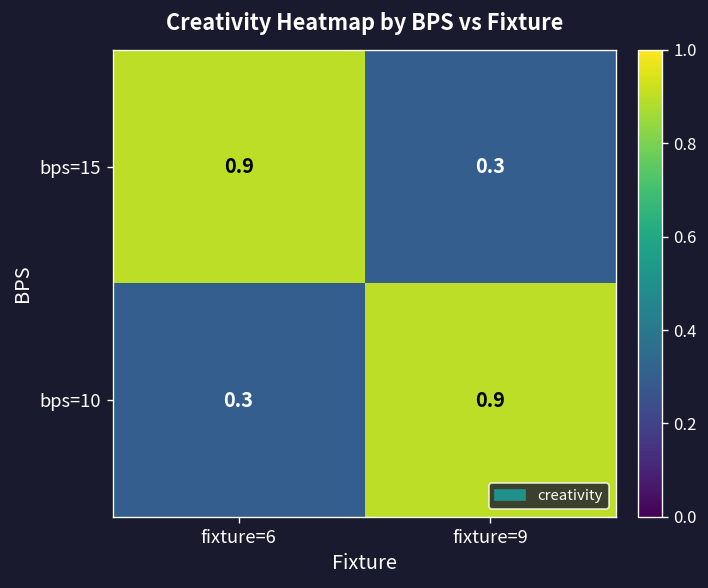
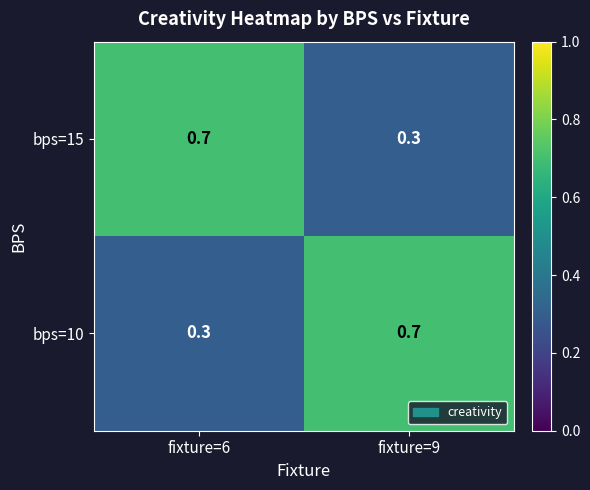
  {
    "bps=15": {
-     "fixture=6": 0.9,
+     "fixture=6": 0.7,
      "fixture=9": 0.3
    },
    "bps=10": {
      "fixture=6": 0.3,
-     "fixture=9": 0.9
+     "fixture=9": 0.7
    }
  }
